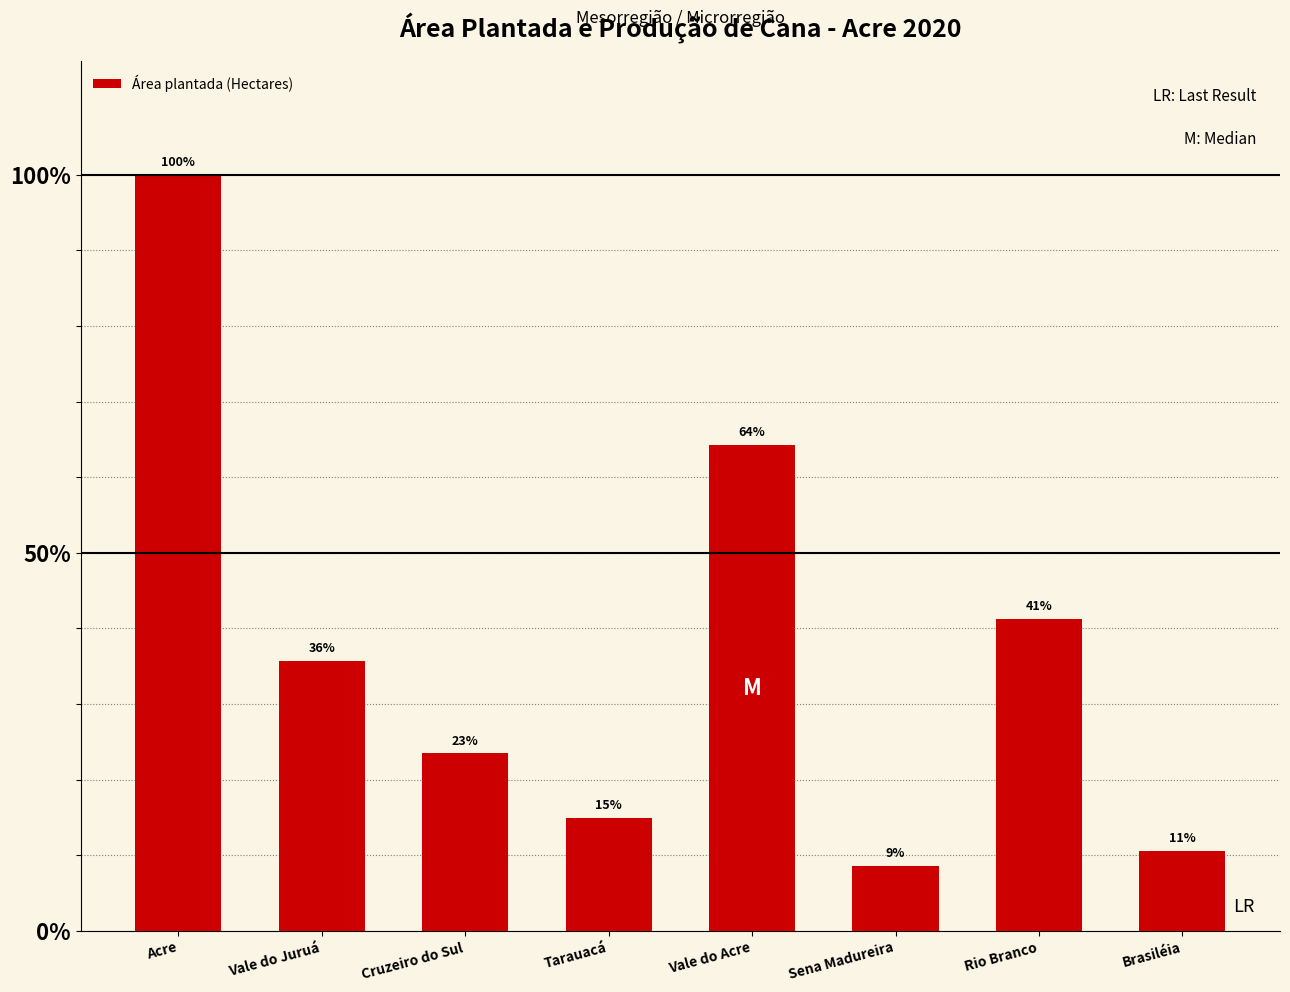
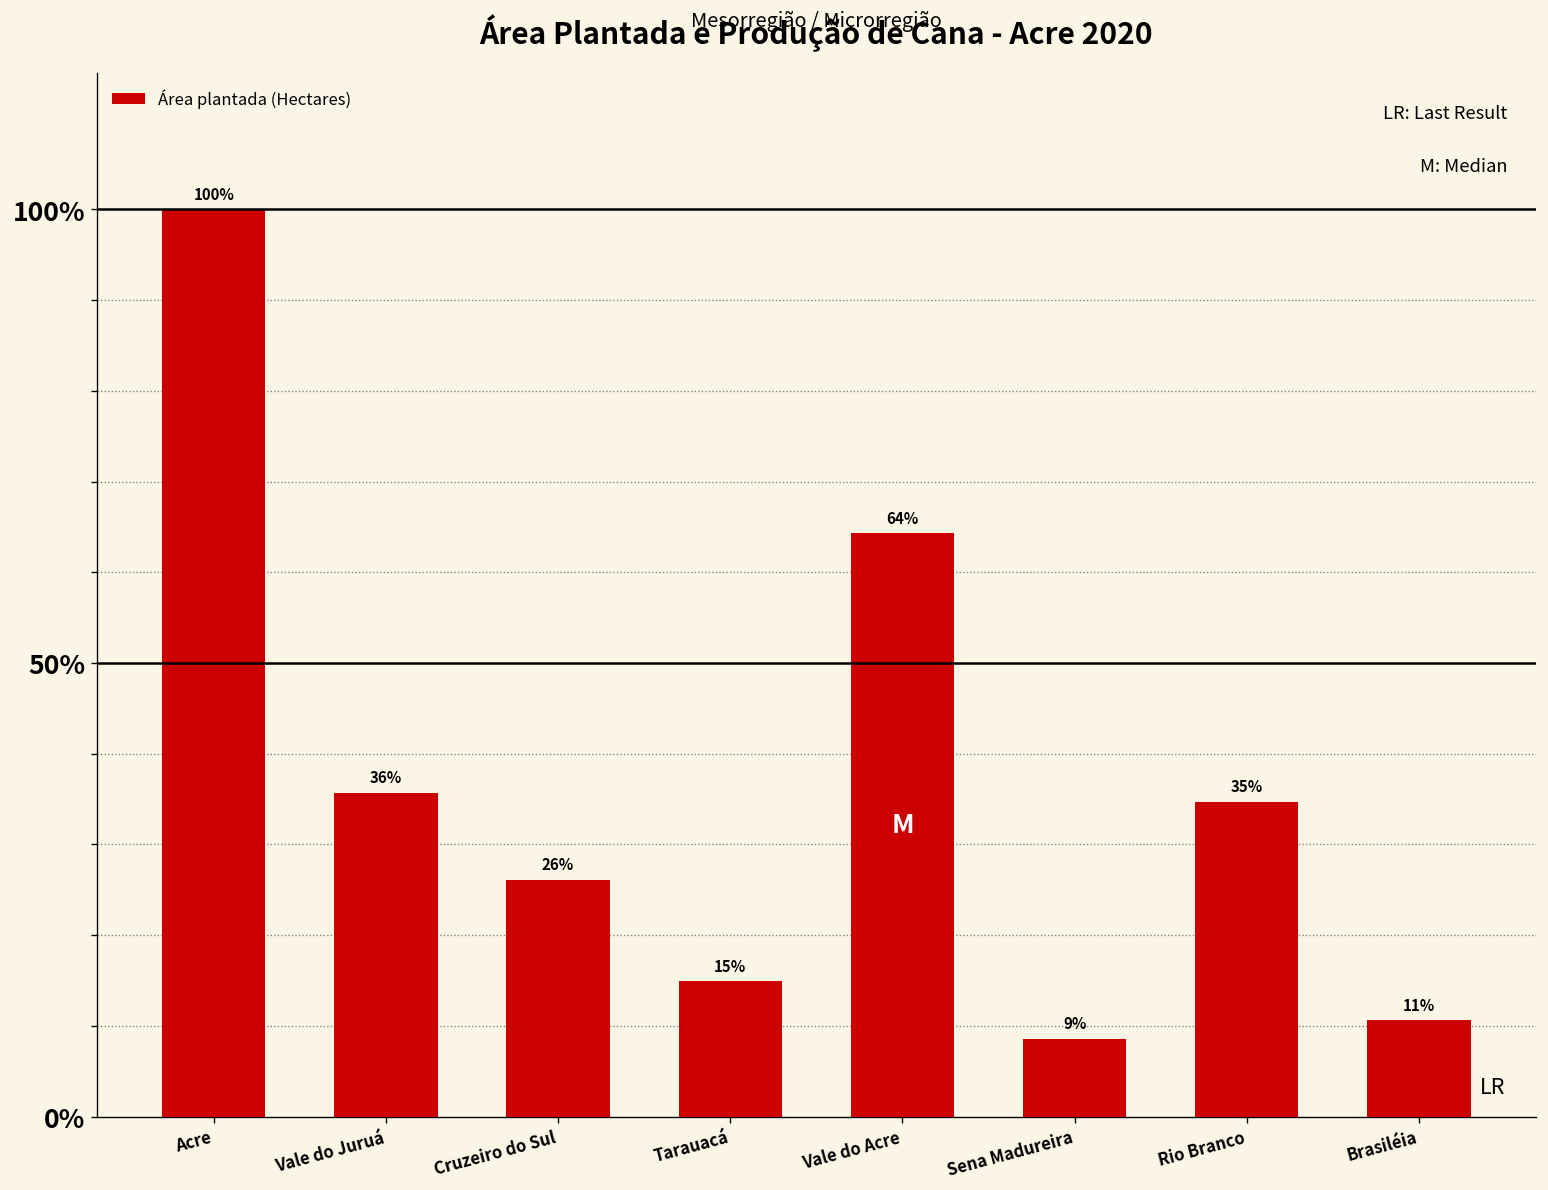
  {
    "Acre": "100%",
    "Vale do Juruá": "36%",
-   "Cruzeiro do Sul": "23%",
+   "Cruzeiro do Sul": "26%",
    "Tarauacá": "15%",
    "Vale do Acre": "64%",
    "Sena Madureira": "9%",
-   "Rio Branco": "41%",
+   "Rio Branco": "35%",
    "Brasiléia": "11%"
  }
